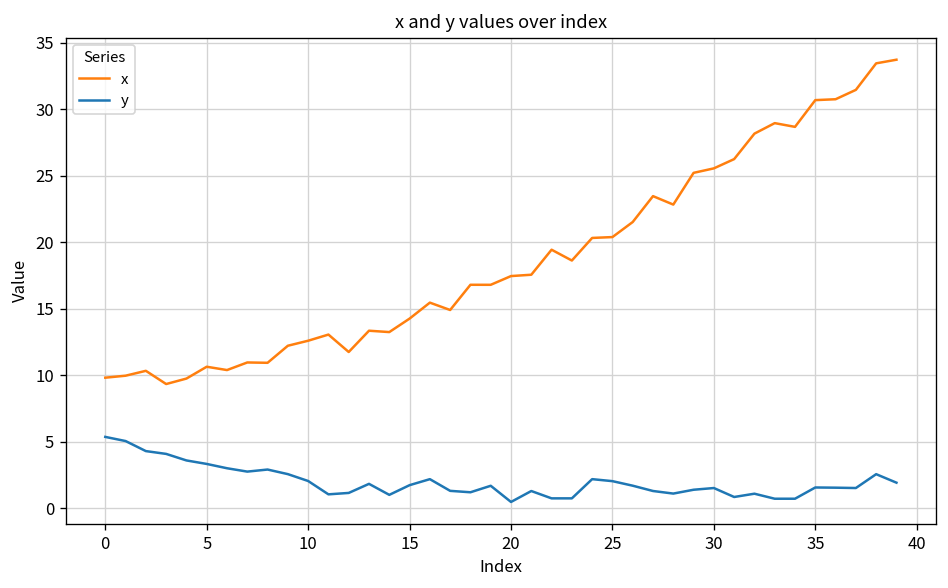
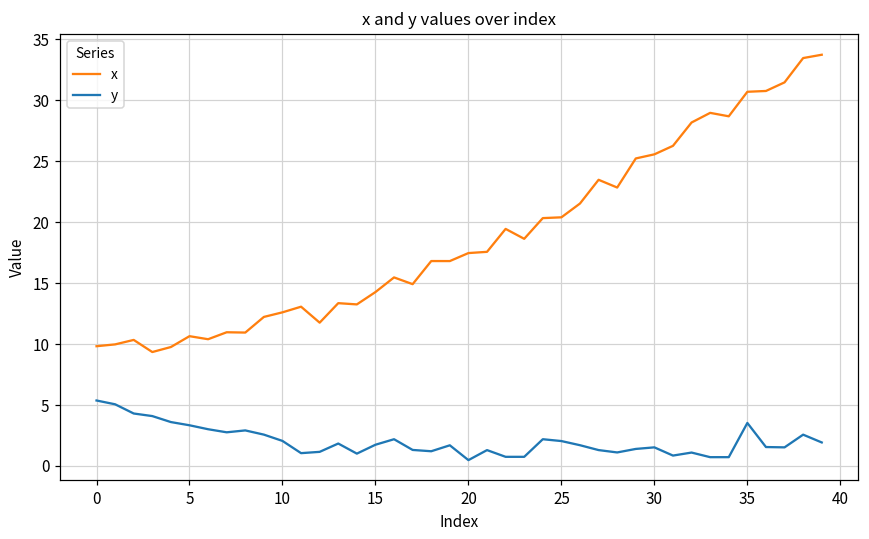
  {
    "x": {
      "0": 9.8,
      "5": 10.6,
      "10": 12.6,
      "15": 14.3,
      "20": 17.5,
      "25": 20.4,
      "30": 25.6,
      "35": 30.7
    },
    "y": {
      "0": 5.4,
      "5": 3.3,
      "10": 2.1,
      "15": 1.7,
      "20": 0.5,
      "25": 2.0,
      "30": 1.5,
-     "35": 1.6
+     "35": 3.5
    }
  }
